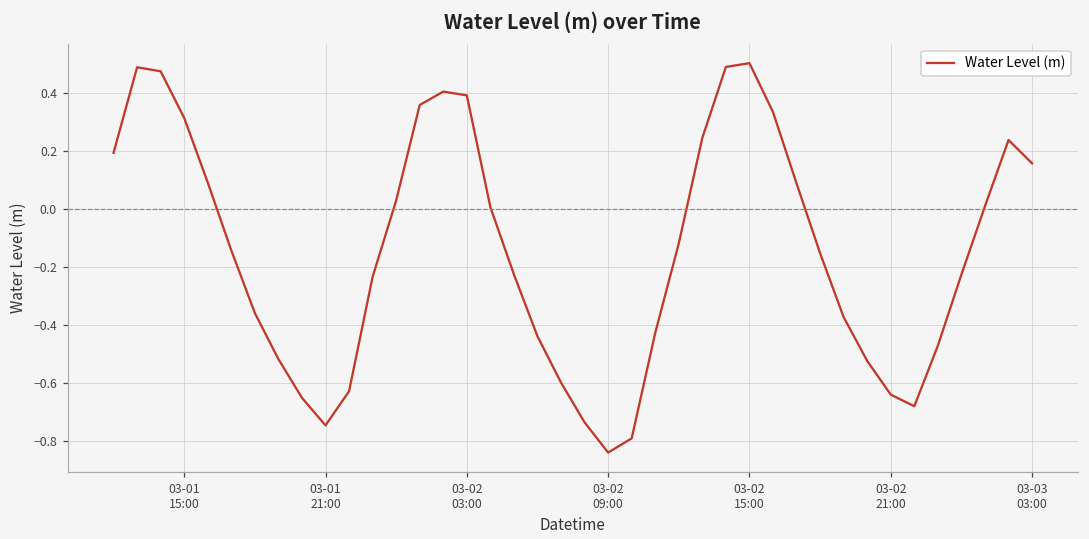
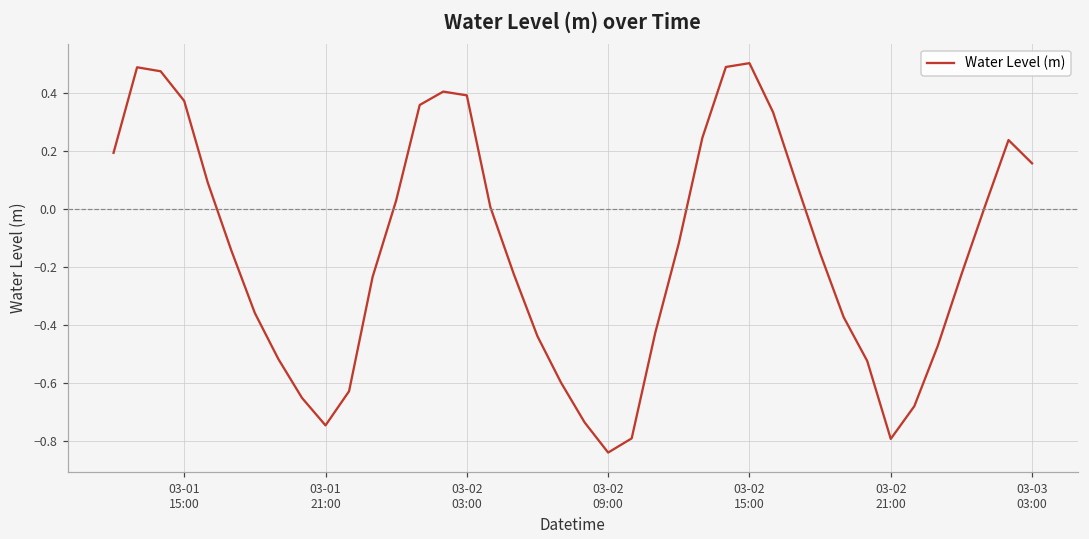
  {
-   "03-01 15:00": 0.31,
+   "03-01 15:00": 0.37,
    "03-01 21:00": -0.75,
    "03-02 03:00": 0.39,
    "03-02 09:00": -0.84,
    "03-02 15:00": 0.50,
-   "03-02 21:00": -0.64,
+   "03-02 21:00": -0.79,
    "03-03 03:00": 0.16
  }
